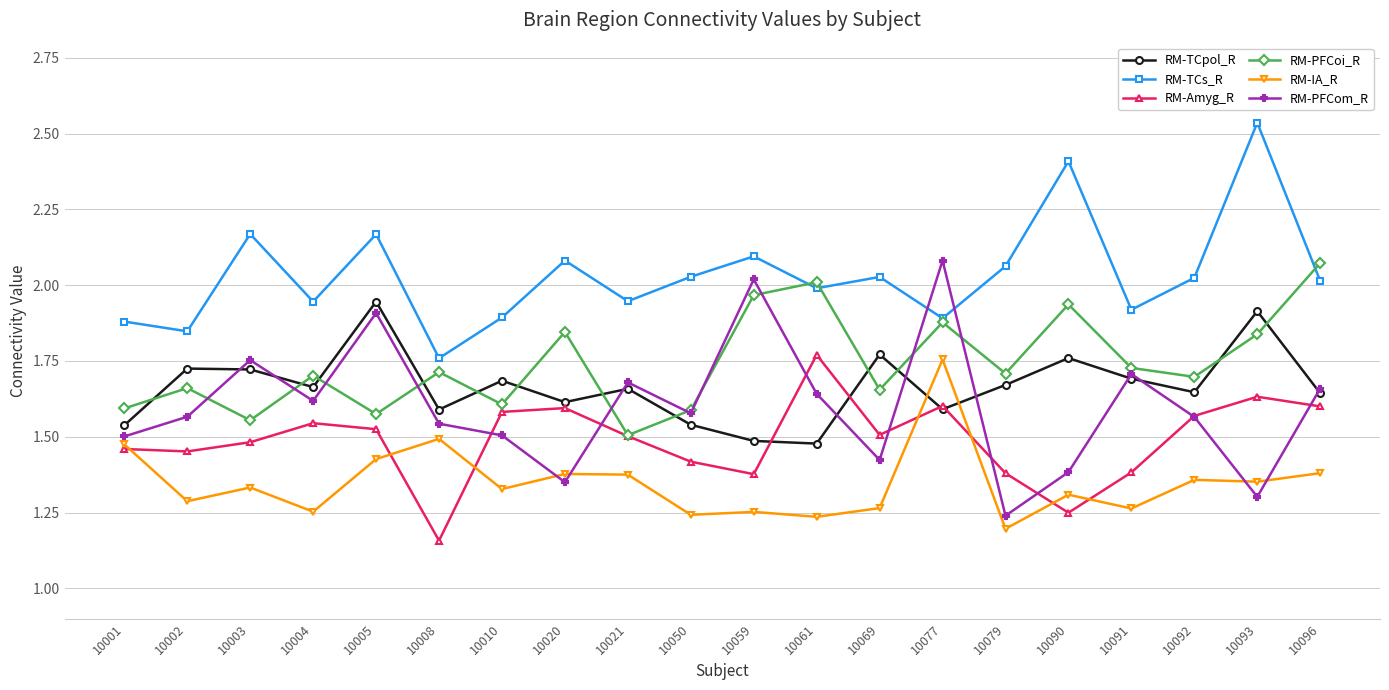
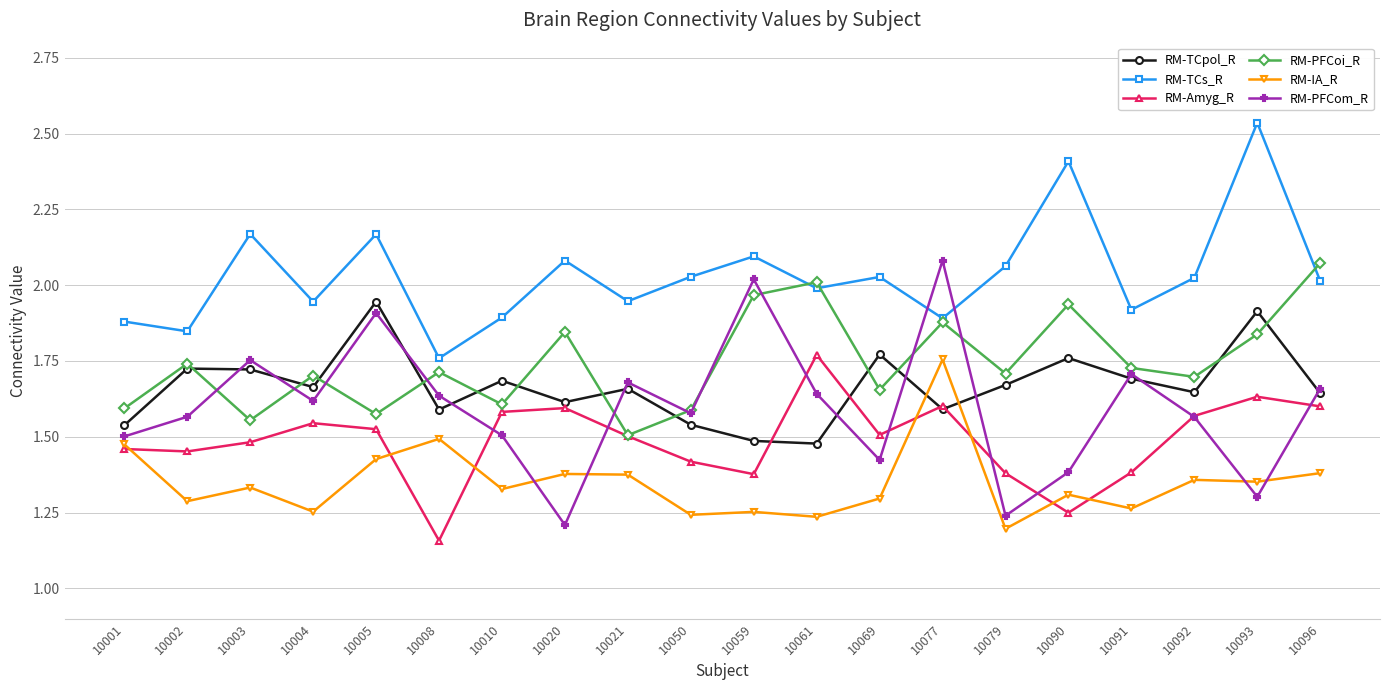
  {
    "RM-TCpol_R": {
      "10001": 1.54,
      "10002": 1.72,
      "10003": 1.72,
      "10004": 1.66,
      "10005": 1.95,
      "10008": 1.59,
      "10010": 1.68,
      "10020": 1.61,
      "10021": 1.66,
      "10050": 1.54,
      "10059": 1.49,
      "10061": 1.48,
      "10069": 1.77,
      "10077": 1.59,
      "10079": 1.67,
      "10090": 1.76,
      "10091": 1.69,
      "10092": 1.65,
      "10093": 1.91,
      "10096": 1.64
    },
    "RM-TCs_R": {
      "10001": 1.88,
      "10002": 1.85,
      "10003": 2.17,
      "10004": 1.95,
      "10005": 2.17,
      "10008": 1.76,
      "10010": 1.89,
      "10020": 2.08,
      "10021": 1.95,
      "10050": 2.03,
      "10059": 2.10,
      "10061": 1.99,
      "10069": 2.03,
      "10077": 1.89,
      "10079": 2.06,
      "10090": 2.41,
      "10091": 1.92,
      "10092": 2.02,
      "10093": 2.54,
      "10096": 2.01
    },
    "RM-Amyg_R": {
      "10001": 1.46,
      "10002": 1.45,
      "10003": 1.48,
      "10004": 1.54,
      "10005": 1.52,
      "10008": 1.16,
      "10010": 1.58,
      "10020": 1.59,
      "10050": 1.42,
      "10059": 1.38,
      "10061": 1.77,
      "10069": 1.51,
      "10077": 1.60,
      "10079": 1.38,
      "10090": 1.25,
      "10091": 1.38,
      "10093": 1.63,
      "10096": 1.60
    },
    "RM-PFCoi_R": {
      "10001": 1.59,
-     "10002": 1.66,
+     "10002": 1.74,
      "10003": 1.55,
      "10004": 1.70,
      "10005": 1.57,
      "10008": 1.71,
      "10010": 1.61,
      "10020": 1.85,
      "10050": 1.59,
      "10059": 1.97,
      "10061": 2.01,
      "10069": 1.66,
      "10077": 1.88,
      "10079": 1.71,
      "10090": 1.94,
      "10091": 1.73,
      "10092": 1.70,
      "10093": 1.84,
      "10096": 2.07
    },
    "RM-IA_R": {
      "10001": 1.47,
      "10002": 1.29,
      "10003": 1.33,
      "10004": 1.25,
      "10005": 1.43,
      "10008": 1.49,
      "10010": 1.33,
      "10020": 1.38,
      "10021": 1.38,
      "10050": 1.24,
      "10059": 1.25,
      "10061": 1.24,
-     "10069": 1.26,
+     "10069": 1.30,
      "10077": 1.75,
      "10079": 1.20,
      "10090": 1.31,
      "10091": 1.26,
      "10092": 1.36,
      "10093": 1.35,
      "10096": 1.38
    },
    "RM-PFCom_R": {
      "10001": 1.50,
      "10002": 1.57,
      "10003": 1.75,
      "10004": 1.62,
      "10005": 1.91,
-     "10008": 1.54,
+     "10008": 1.64,
      "10010": 1.50,
-     "10020": 1.35,
+     "10020": 1.21,
      "10021": 1.68,
      "10050": 1.58,
      "10059": 2.02,
      "10061": 1.64,
      "10069": 1.42,
      "10077": 2.08,
      "10079": 1.24,
      "10090": 1.38,
      "10091": 1.71,
      "10093": 1.30,
      "10096": 1.66
    }
  }
